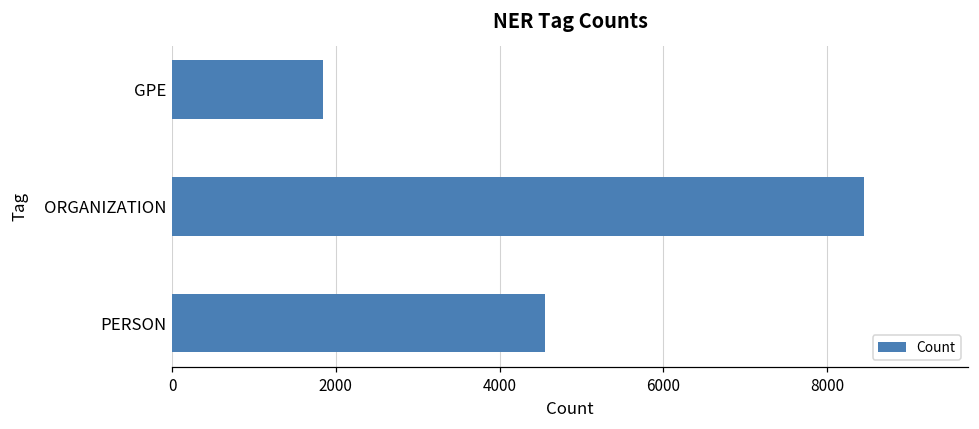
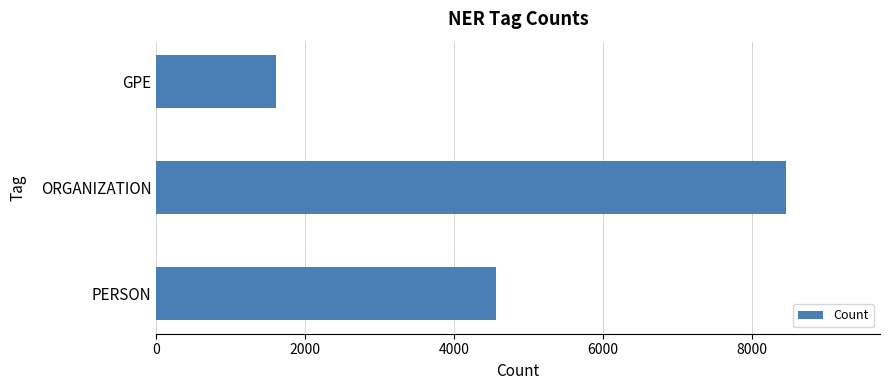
  {
-   "GPE": 1800,
+   "GPE": 1600,
    "ORGANIZATION": 8500,
    "PERSON": 4600
  }
